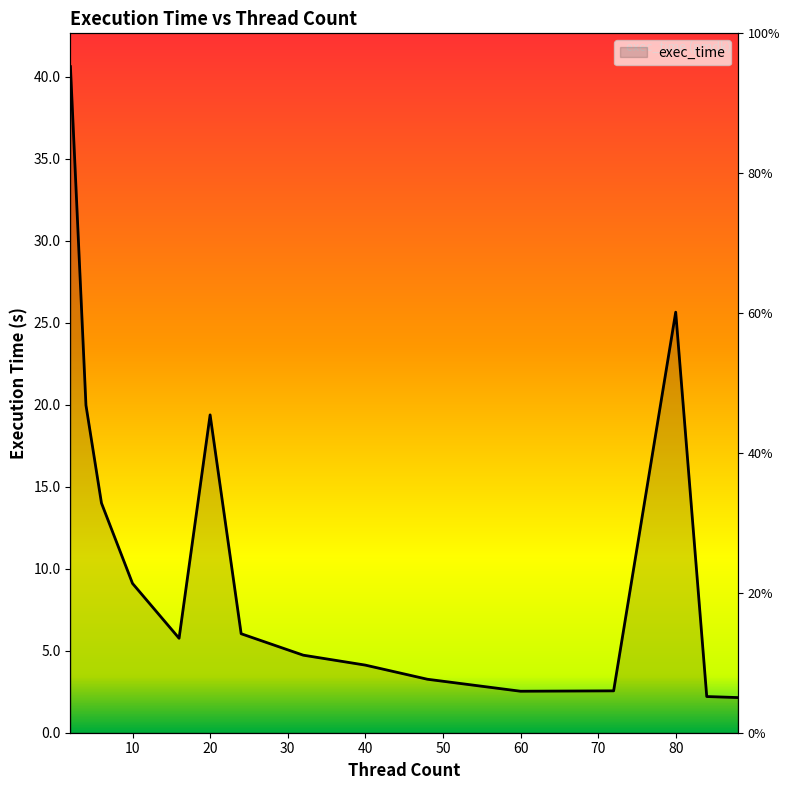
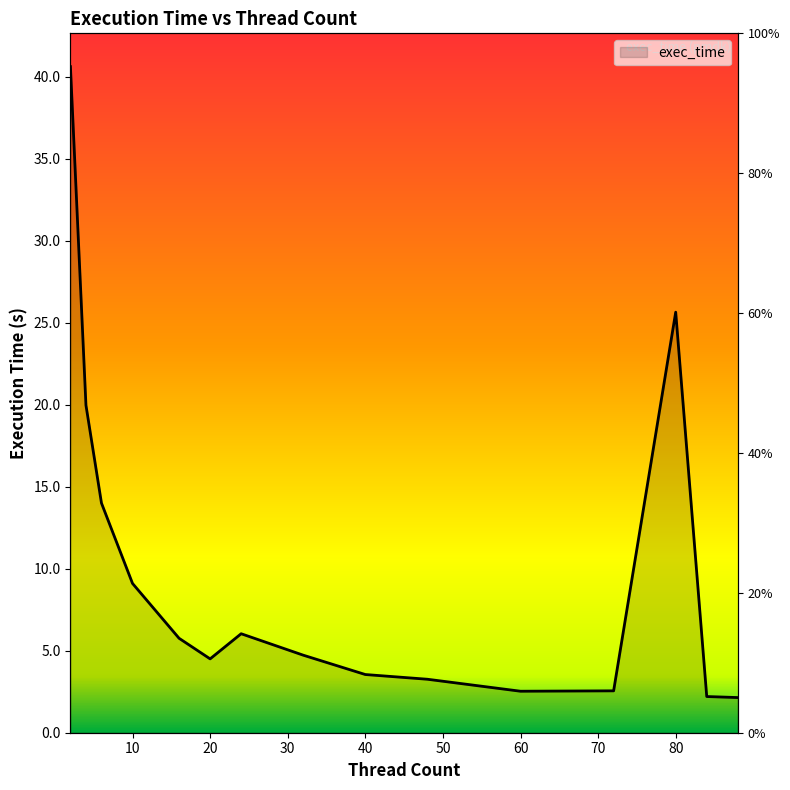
  {
    "10": 9.1,
-   "20": 19.4,
-   "40": 4.1,
+   "20": 4.5,
+   "40": 3.5,
    "60": 2.5,
    "80": 25.6
  }
